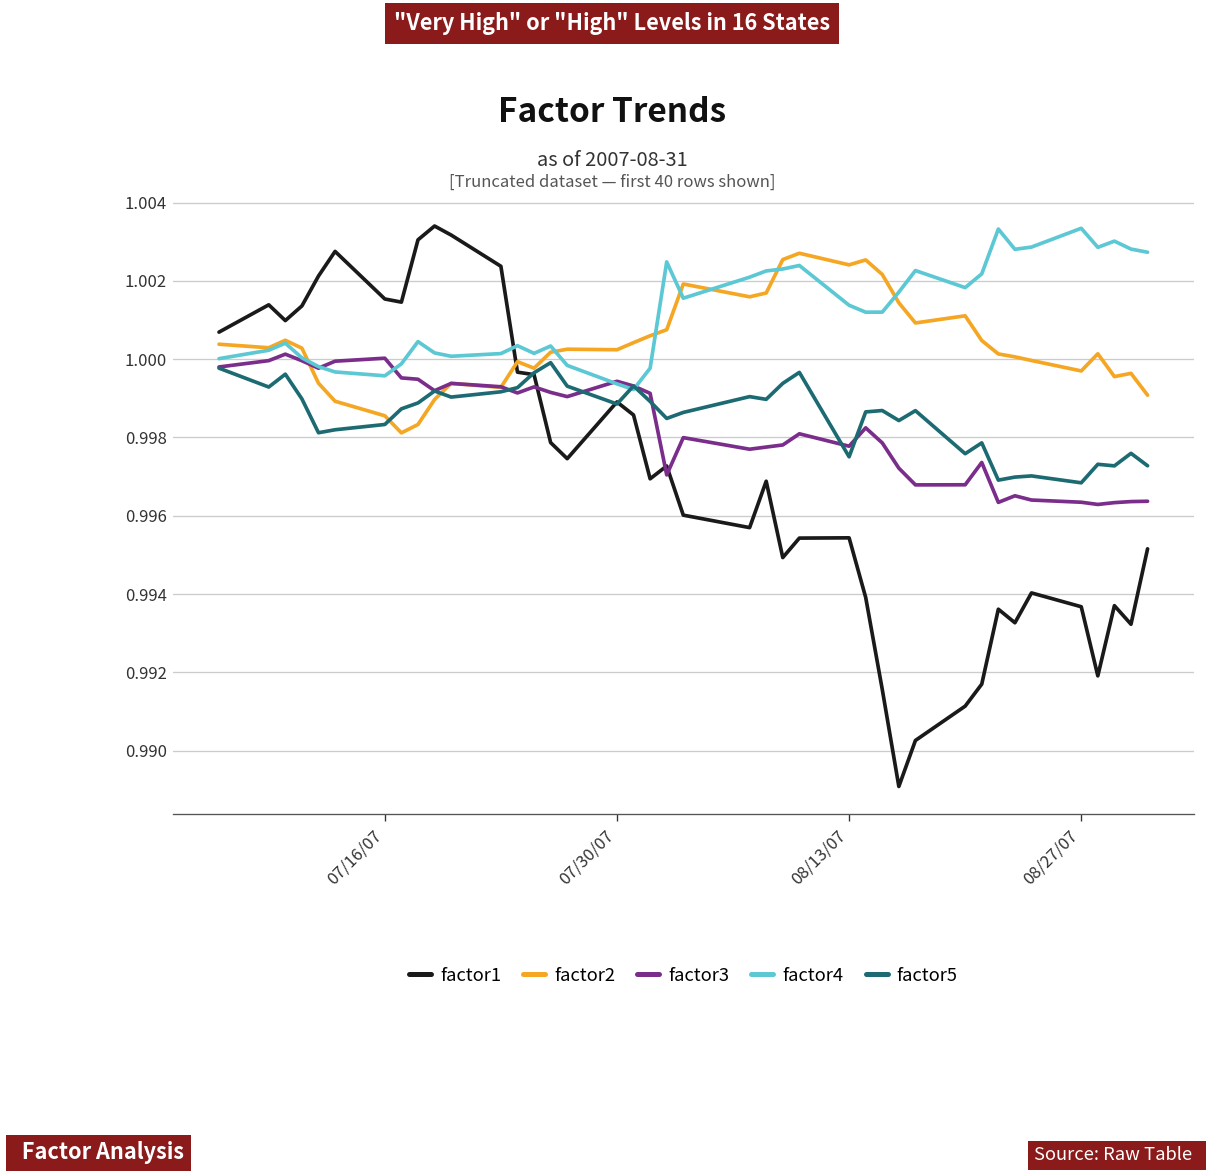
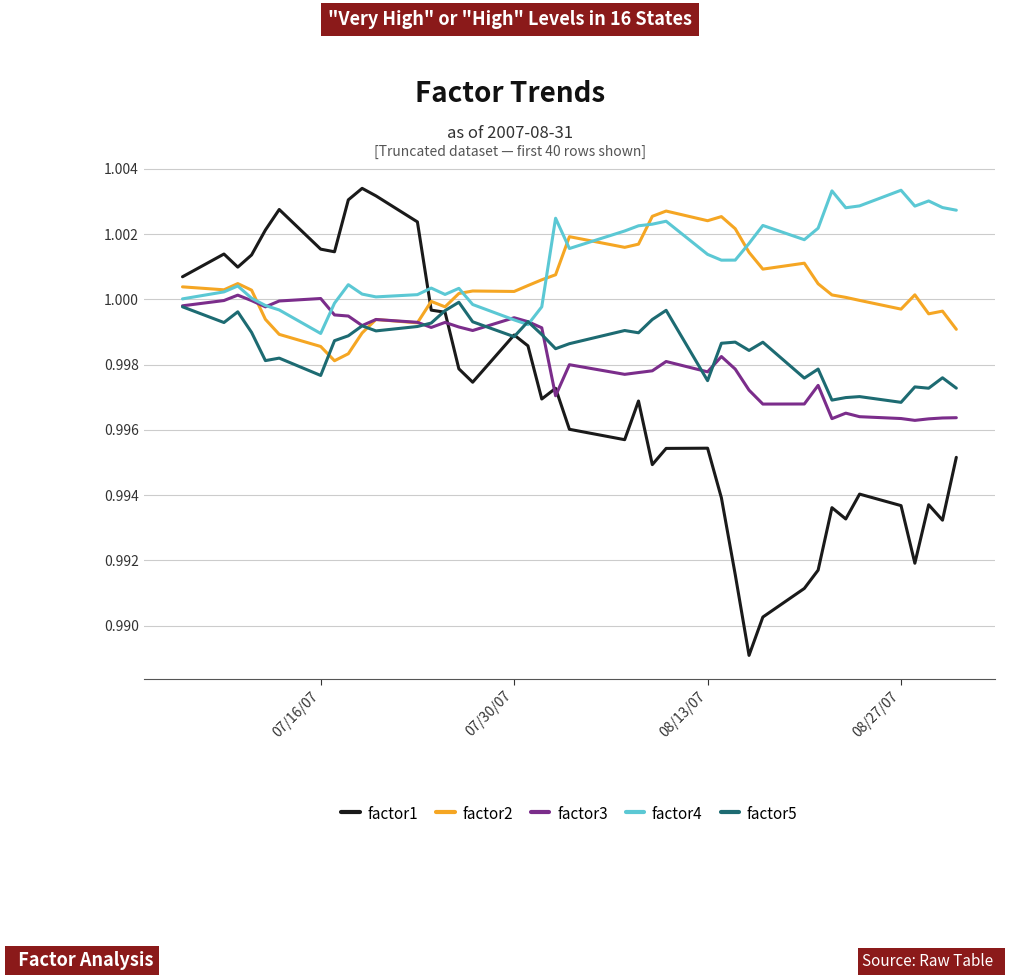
  {
    "factor1": {
      "07/16/07": 1.0015,
      "08/13/07": 0.9954,
      "08/27/07": 0.9937
    },
    "factor2": {
      "07/16/07": 0.9986,
      "07/30/07": 1.0002,
      "08/13/07": 1.0024,
      "08/27/07": 0.9997
    },
    "factor3": {
      "07/16/07": 1.0000,
      "08/13/07": 0.9978,
      "08/27/07": 0.9963
    },
    "factor4": {
-     "07/16/07": 0.9996,
+     "07/16/07": 0.9990,
      "08/13/07": 1.0014,
      "08/27/07": 1.0033
    },
    "factor5": {
-     "07/16/07": 0.9983,
+     "07/16/07": 0.9977,
      "08/13/07": 0.9975,
      "08/27/07": 0.9968
    }
  }
